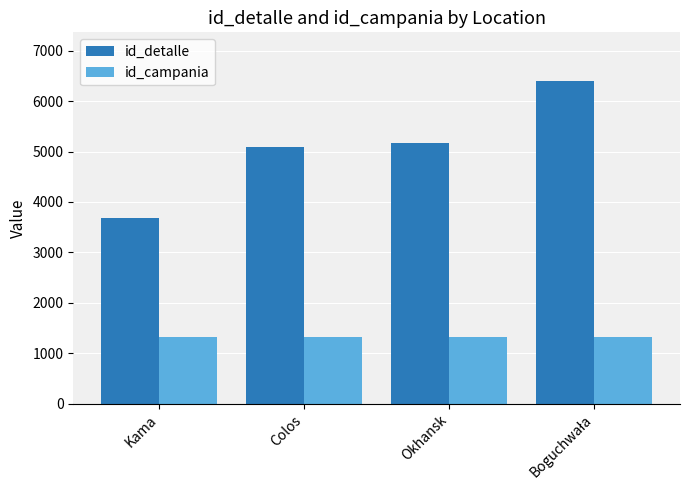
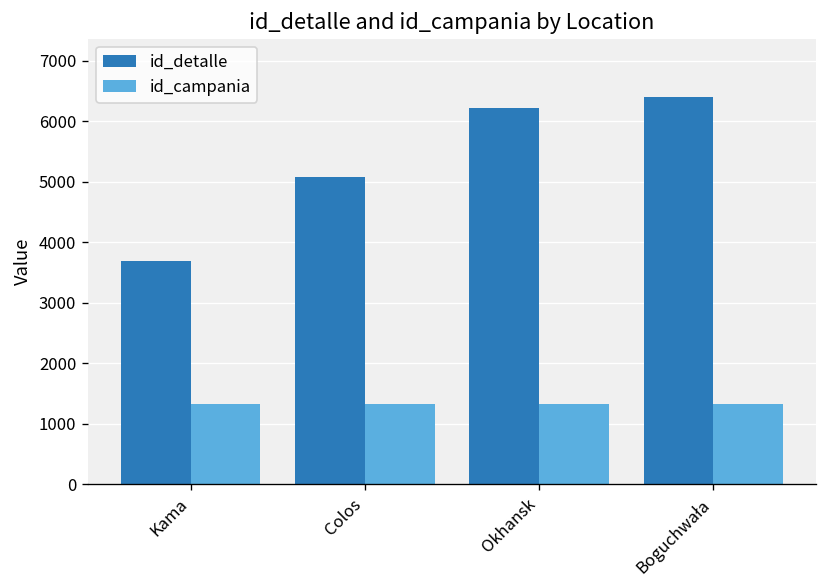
  {
    "id_detalle": {
      "Kama": 3700,
      "Colos": 5100,
-     "Okhansk": 5200,
+     "Okhansk": 6200,
      "Boguchwała": 6400
    },
    "id_campania": {
      "Kama": 1300,
      "Colos": 1300,
      "Okhansk": 1300,
      "Boguchwała": 1300
    }
  }
